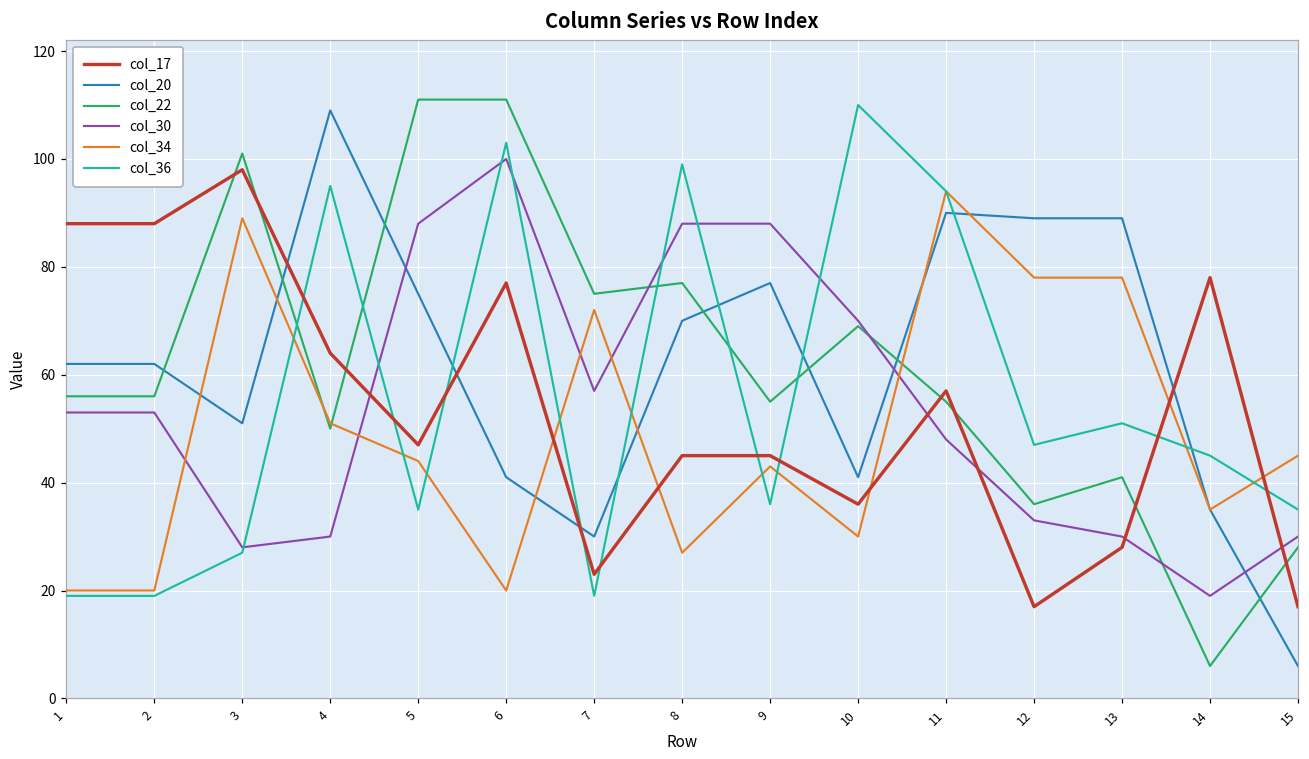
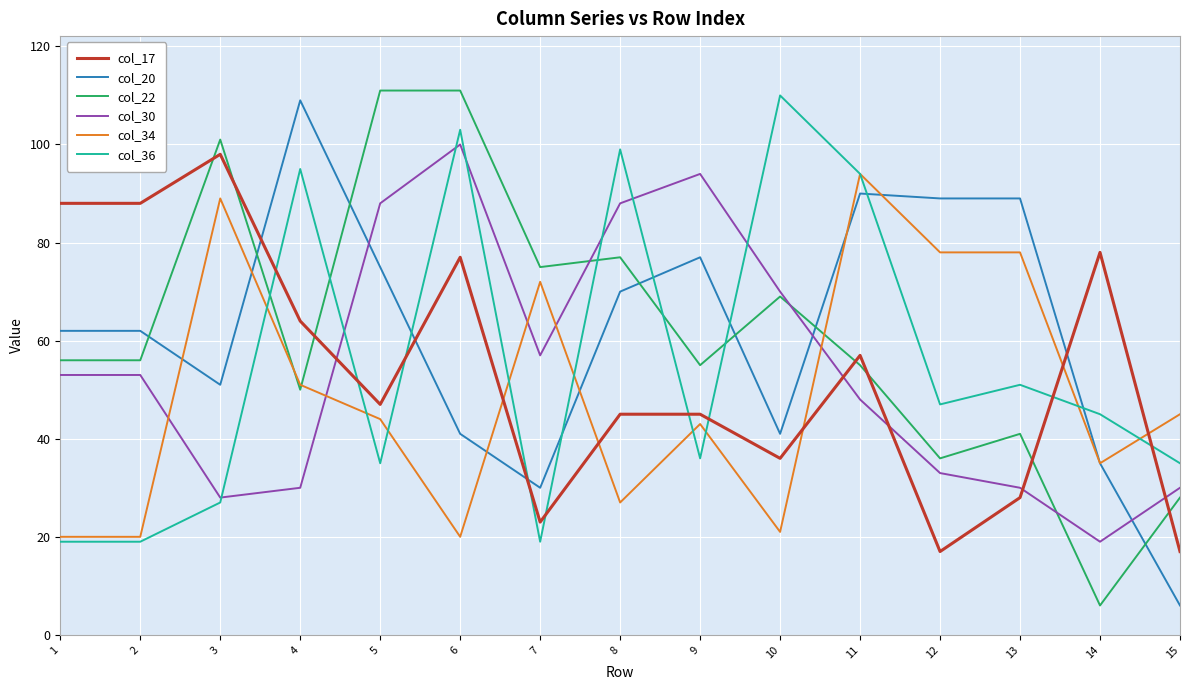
  {
    "col_17": {
      "1": 88,
      "2": 88,
      "3": 98,
      "4": 64,
      "5": 47,
      "6": 77,
      "7": 23,
      "8": 45,
      "9": 45,
      "10": 36,
      "11": 57,
      "12": 17,
      "13": 28,
      "14": 78,
      "15": 17
    },
    "col_20": {
      "1": 62,
      "2": 62,
      "3": 51,
      "4": 109,
      "5": 75,
      "6": 41,
      "7": 30,
      "8": 70,
      "9": 77,
      "10": 41,
      "11": 90,
      "12": 89,
      "13": 89,
      "15": 6
    },
    "col_22": {
      "1": 56,
      "2": 56,
      "3": 101,
      "4": 50,
      "5": 111,
      "6": 111,
      "7": 75,
      "8": 77,
      "9": 55,
      "10": 69,
      "11": 55,
      "12": 36,
      "13": 41,
      "14": 6,
      "15": 28
    },
    "col_30": {
      "1": 53,
      "2": 53,
      "3": 28,
      "4": 30,
      "5": 88,
      "6": 100,
      "7": 57,
      "8": 88,
-     "9": 88,
+     "9": 94,
      "10": 70,
      "11": 48,
      "12": 33,
      "13": 30,
      "14": 19,
      "15": 30
    },
    "col_34": {
      "1": 20,
      "2": 20,
      "3": 89,
      "4": 51,
      "5": 44,
      "6": 20,
      "7": 72,
      "8": 27,
      "9": 43,
-     "10": 30,
+     "10": 21,
      "12": 78,
      "13": 78,
      "15": 45
    },
    "col_36": {
      "1": 19,
      "2": 19,
      "3": 27,
      "4": 95,
      "5": 35,
      "6": 103,
      "7": 19,
      "8": 99,
      "9": 36,
      "10": 110,
      "12": 47,
      "13": 51,
      "14": 45,
      "15": 35
    }
  }
